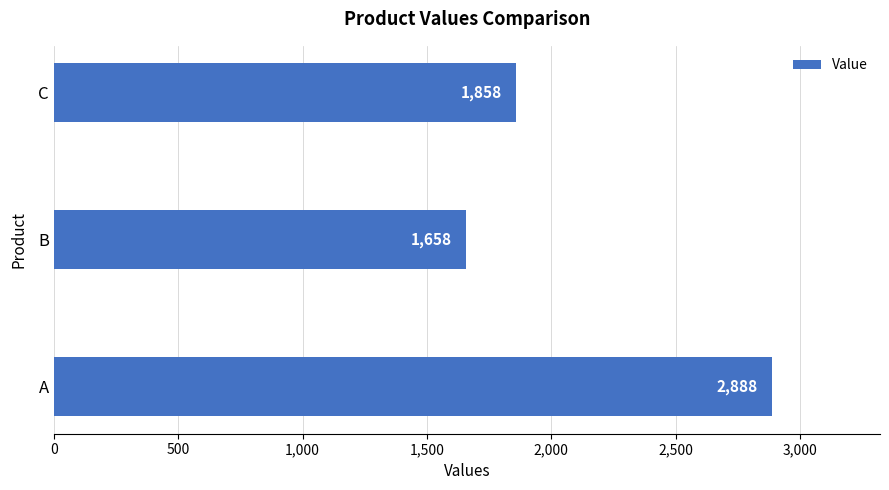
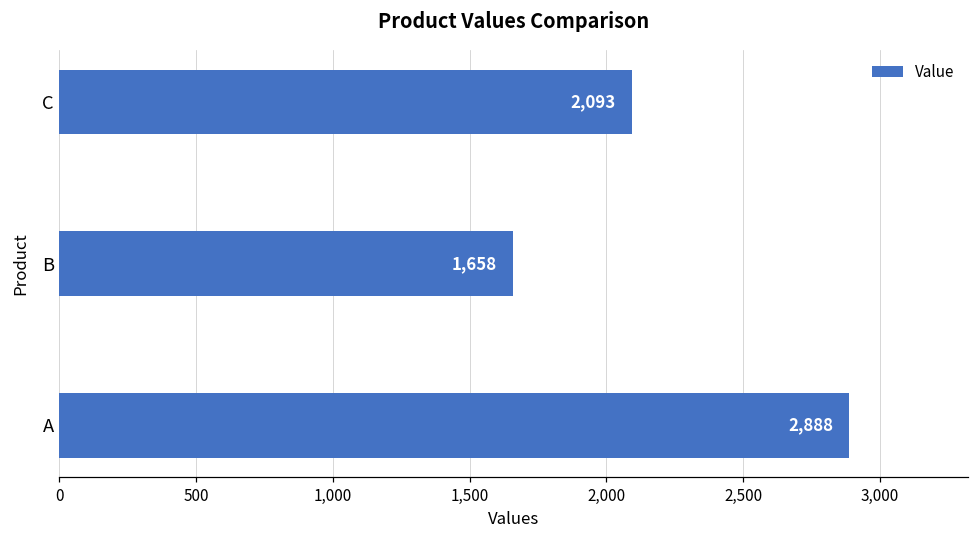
  {
-   "C": "1,858",
+   "C": "2,093",
    "B": "1,658",
    "A": "2,888"
  }
